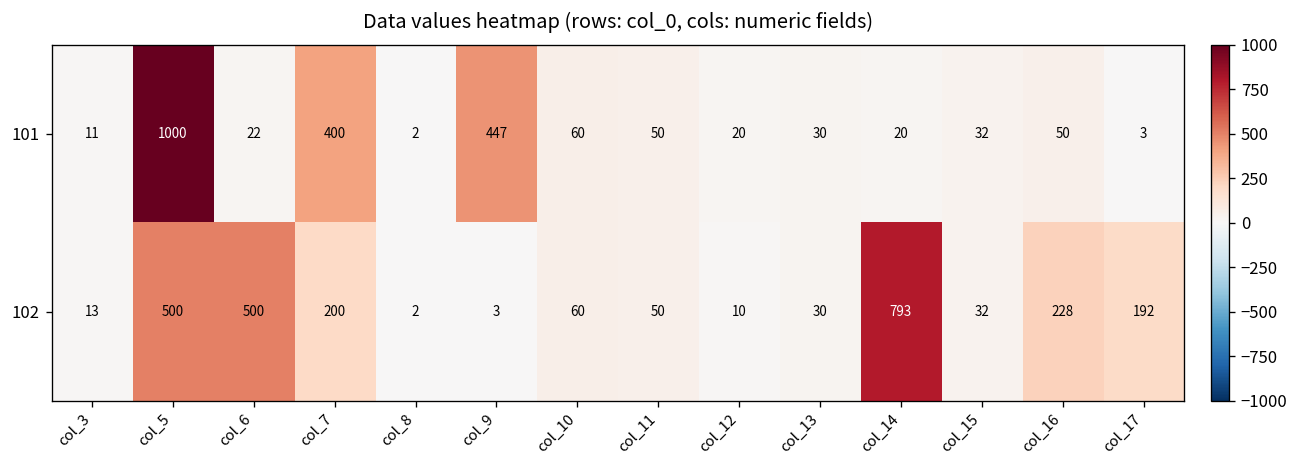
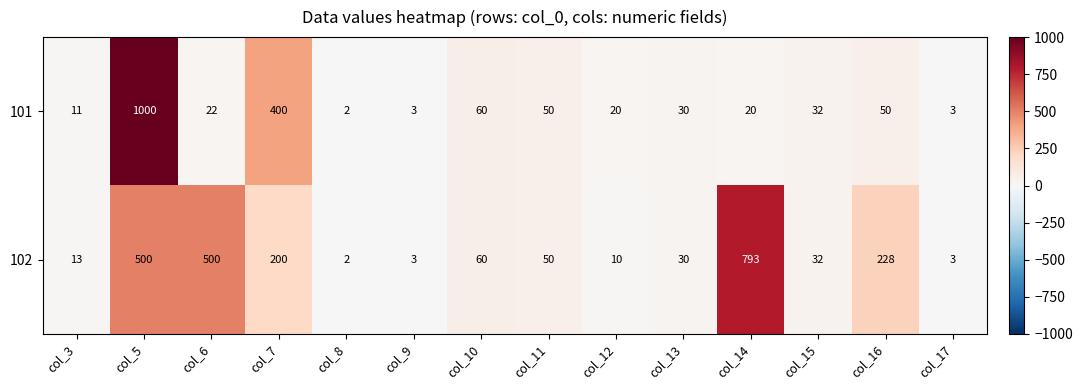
  {
    "101": {
      "col_3": 11,
      "col_5": 1000,
      "col_6": 22,
      "col_7": 400,
      "col_8": 2,
-     "col_9": 447,
+     "col_9": 3,
      "col_10": 60,
      "col_11": 50,
      "col_12": 20,
      "col_13": 30,
      "col_14": 20,
      "col_15": 32,
      "col_16": 50,
      "col_17": 3
    },
    "102": {
      "col_3": 13,
      "col_5": 500,
      "col_6": 500,
      "col_7": 200,
      "col_8": 2,
      "col_9": 3,
      "col_10": 60,
      "col_11": 50,
      "col_12": 10,
      "col_13": 30,
      "col_14": 793,
      "col_15": 32,
      "col_16": 228,
-     "col_17": 192
+     "col_17": 3
    }
  }
